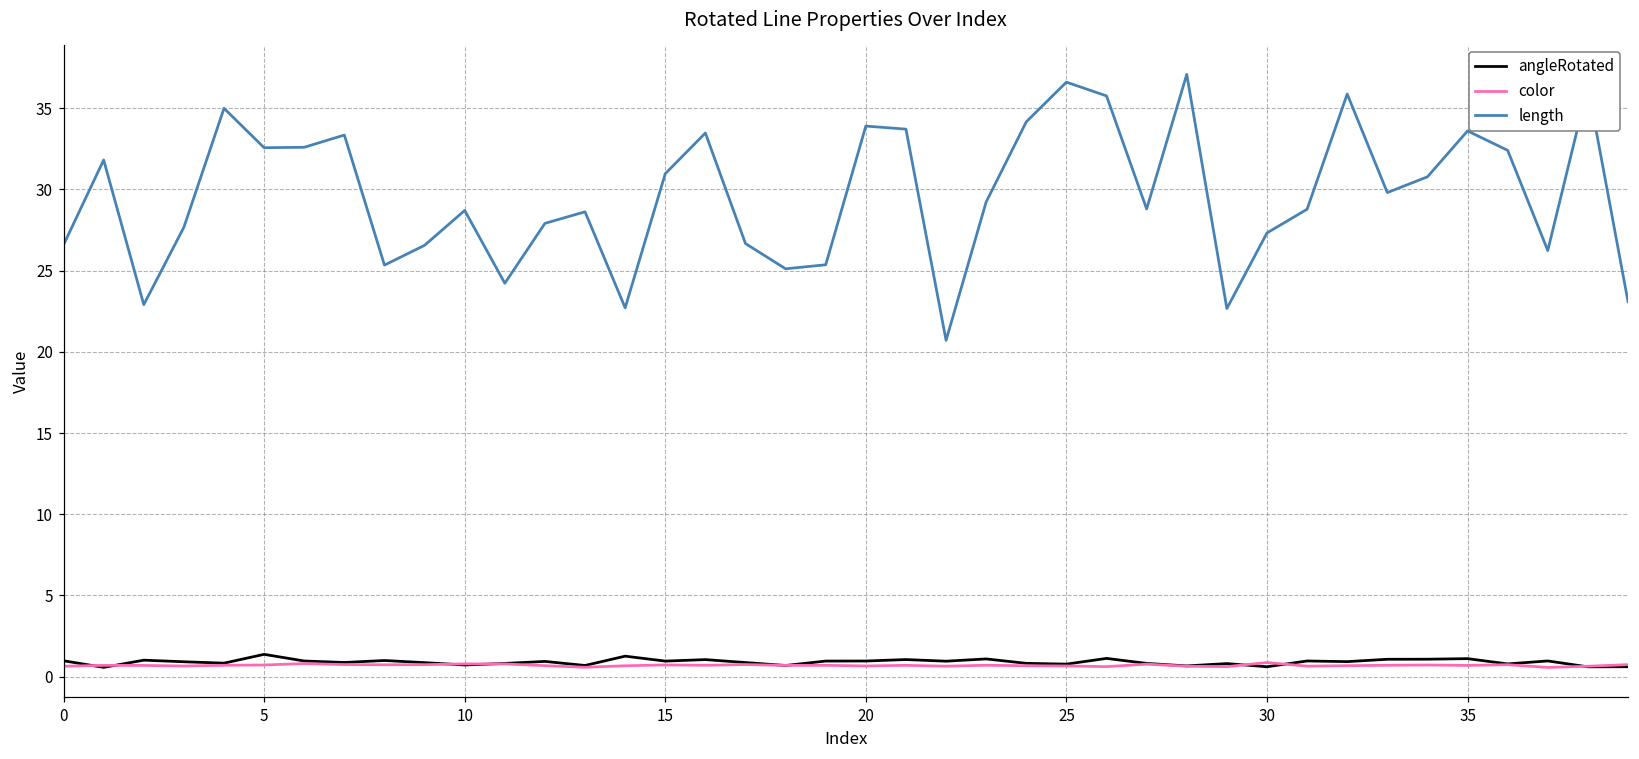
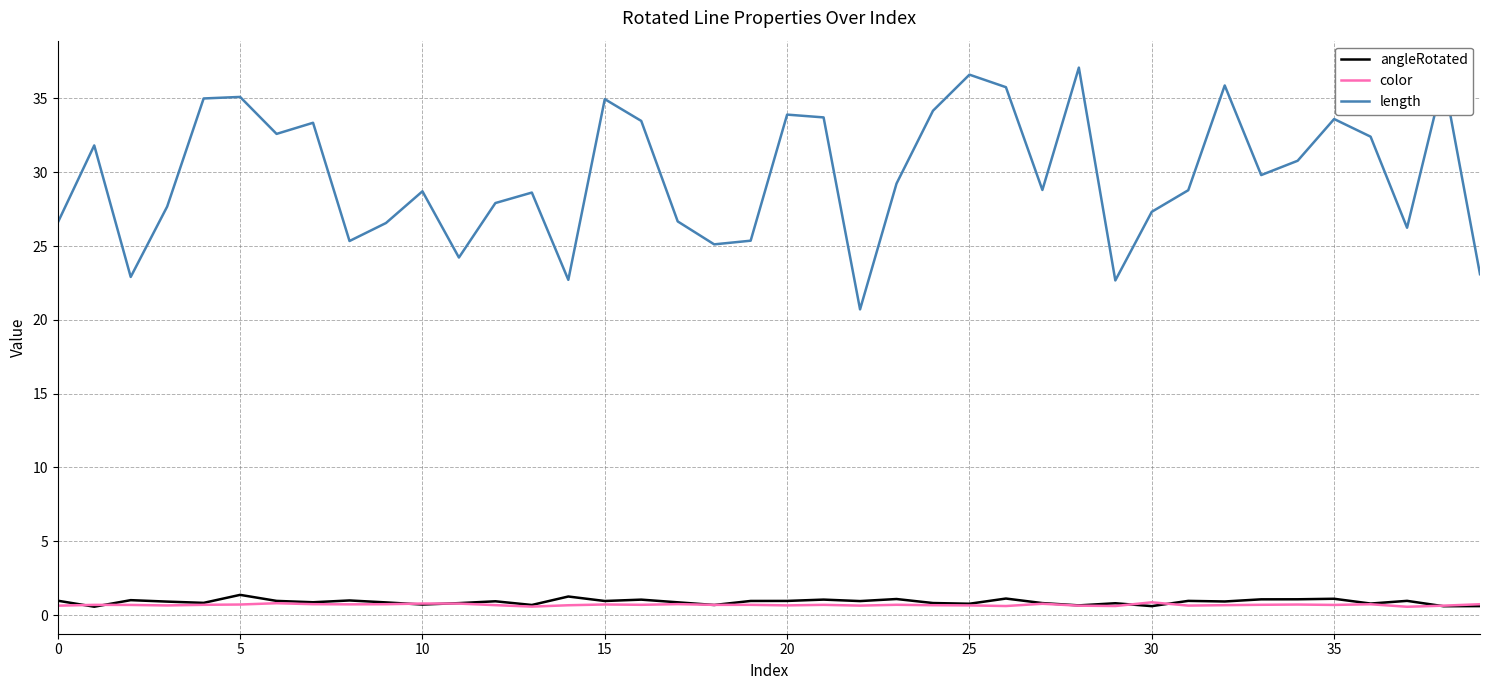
  {
    "angleRotated": {
      "0": 1.0,
      "5": 1.4,
      "15": 1.0,
      "20": 1.0,
      "30": 0.6,
      "35": 1.1
    },
    "color": {
      "0": 0.6,
      "5": 0.7,
      "15": 0.7,
      "20": 0.7,
      "30": 0.9,
      "35": 0.7
    },
    "length": {
      "0": 26.6,
-     "5": 32.6,
+     "5": 35.1,
      "10": 28.7,
-     "15": 31.0,
+     "15": 34.9,
      "20": 33.9,
      "25": 36.6,
      "30": 27.3,
      "35": 33.6
    }
  }
